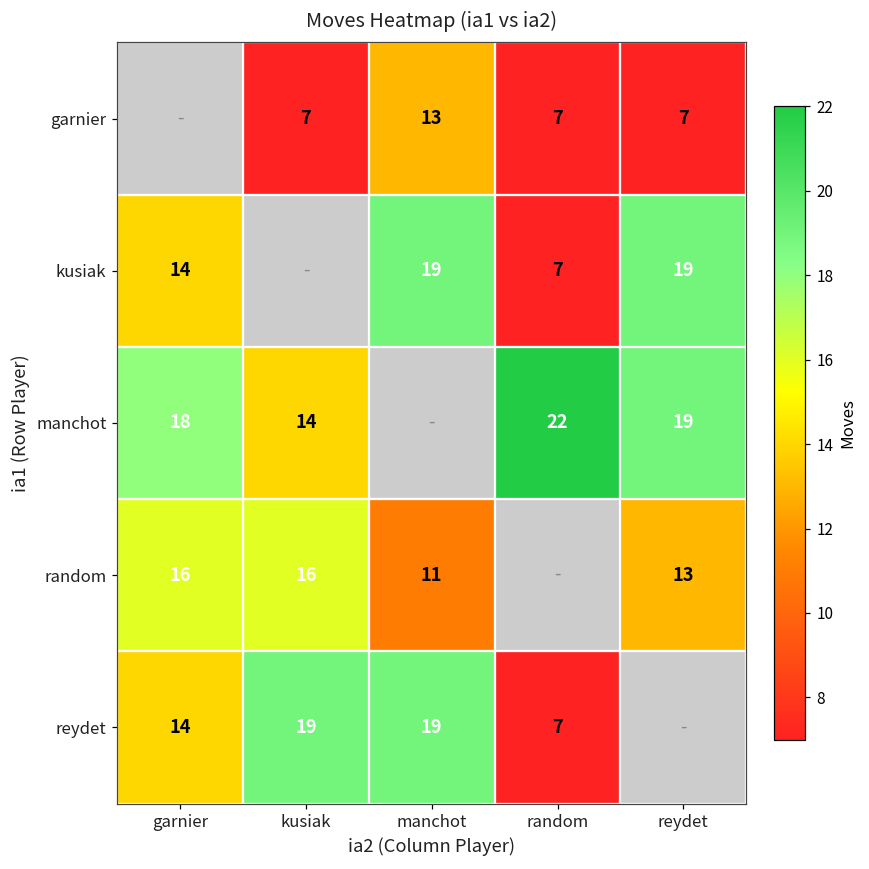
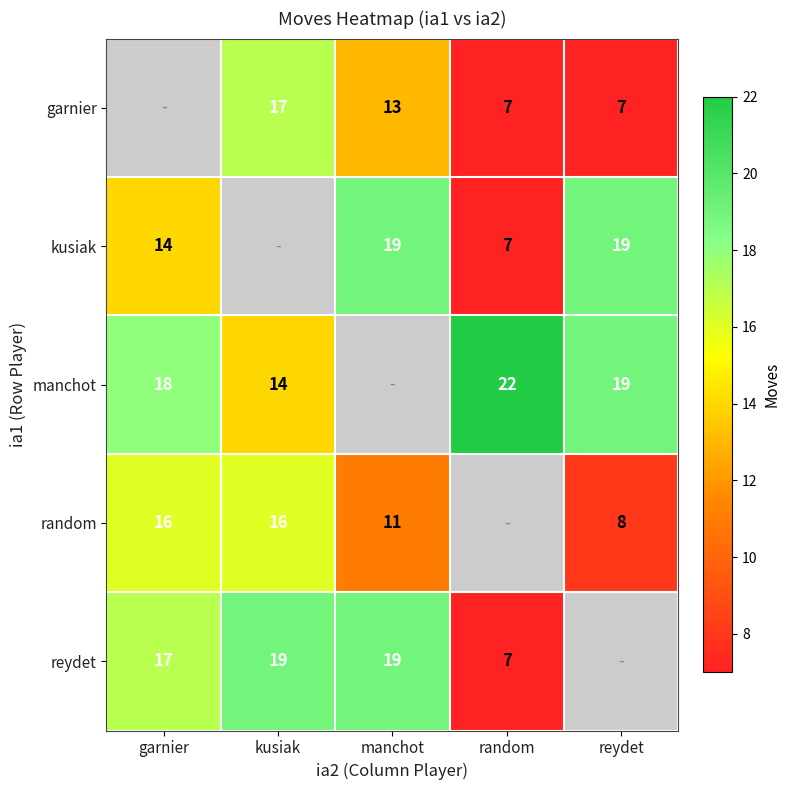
  {
    "garnier": {
-     "kusiak": 7,
+     "kusiak": 17,
      "manchot": 13,
      "random": 7,
      "reydet": 7
    },
    "kusiak": {
      "garnier": 14,
      "manchot": 19,
      "random": 7,
      "reydet": 19
    },
    "manchot": {
      "garnier": 18,
      "kusiak": 14,
      "random": 22,
      "reydet": 19
    },
    "random": {
      "garnier": 16,
      "kusiak": 16,
      "manchot": 11,
-     "reydet": 13
+     "reydet": 8
    },
    "reydet": {
-     "garnier": 14,
+     "garnier": 17,
      "kusiak": 19,
      "manchot": 19,
      "random": 7
    }
  }
